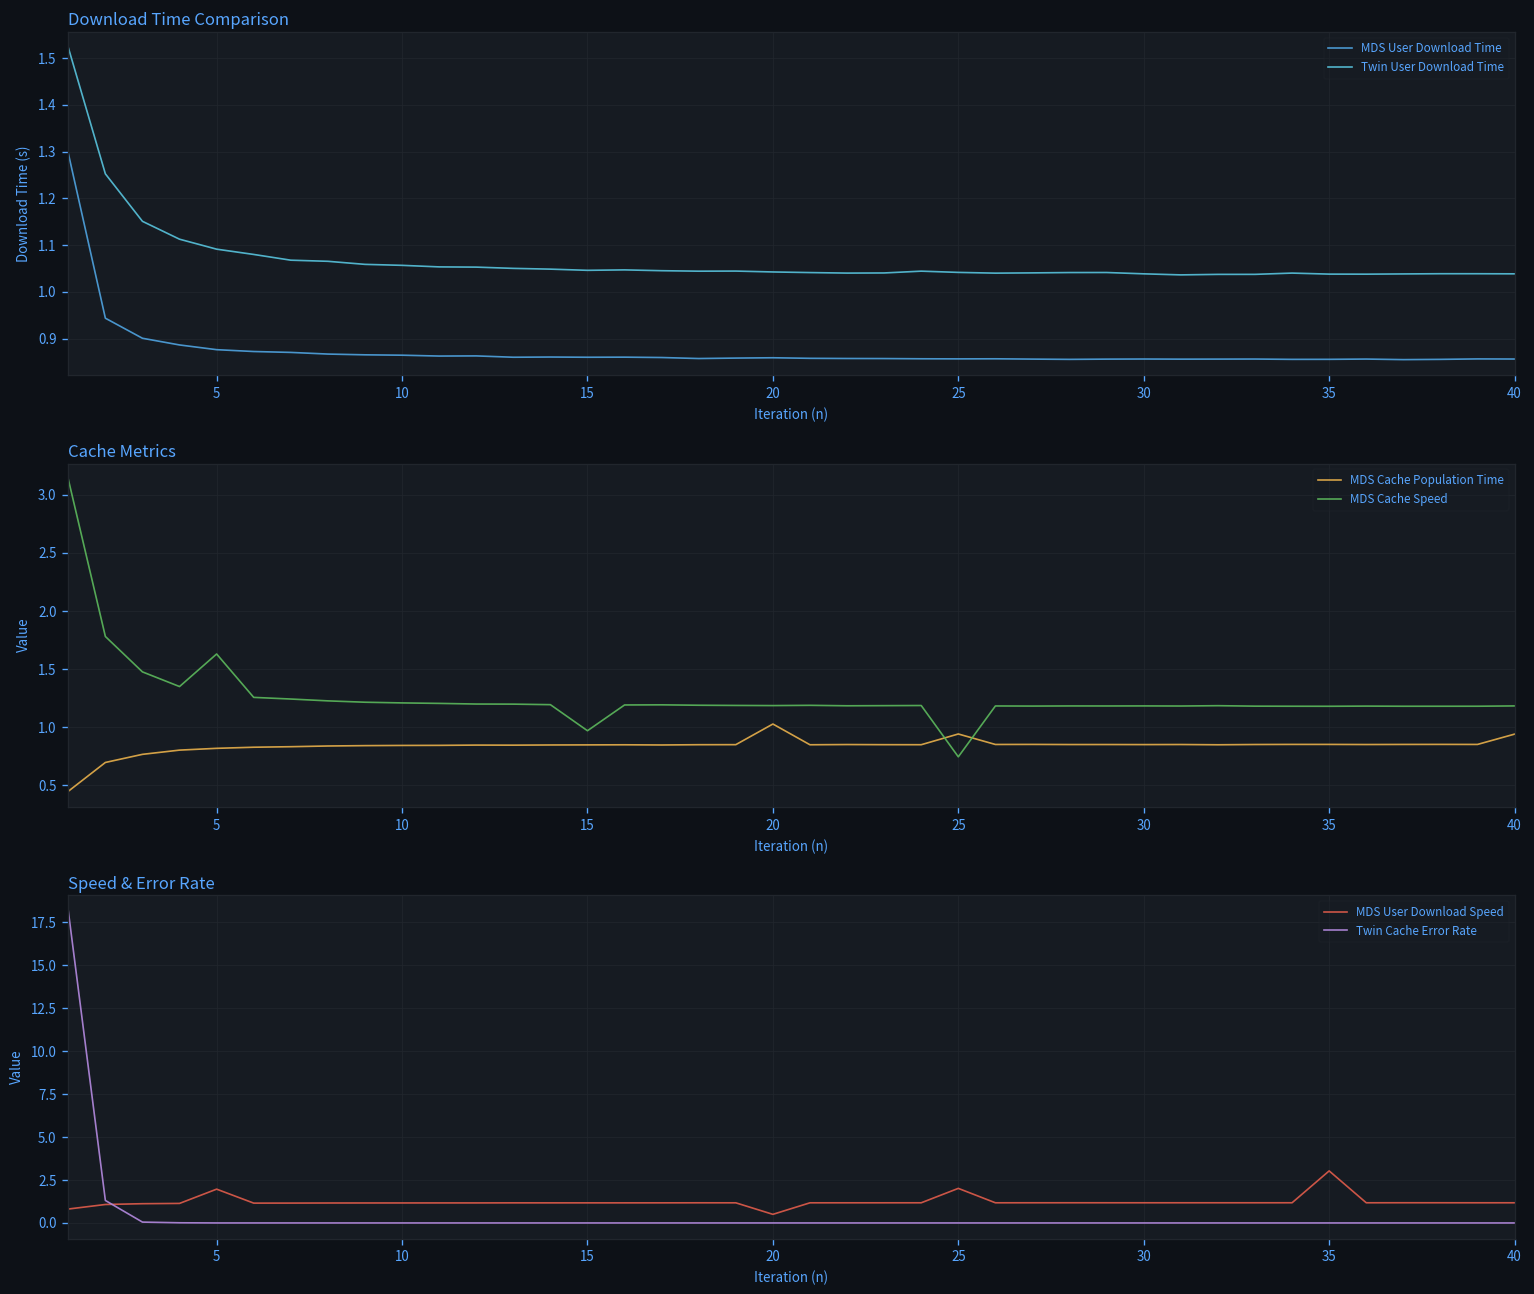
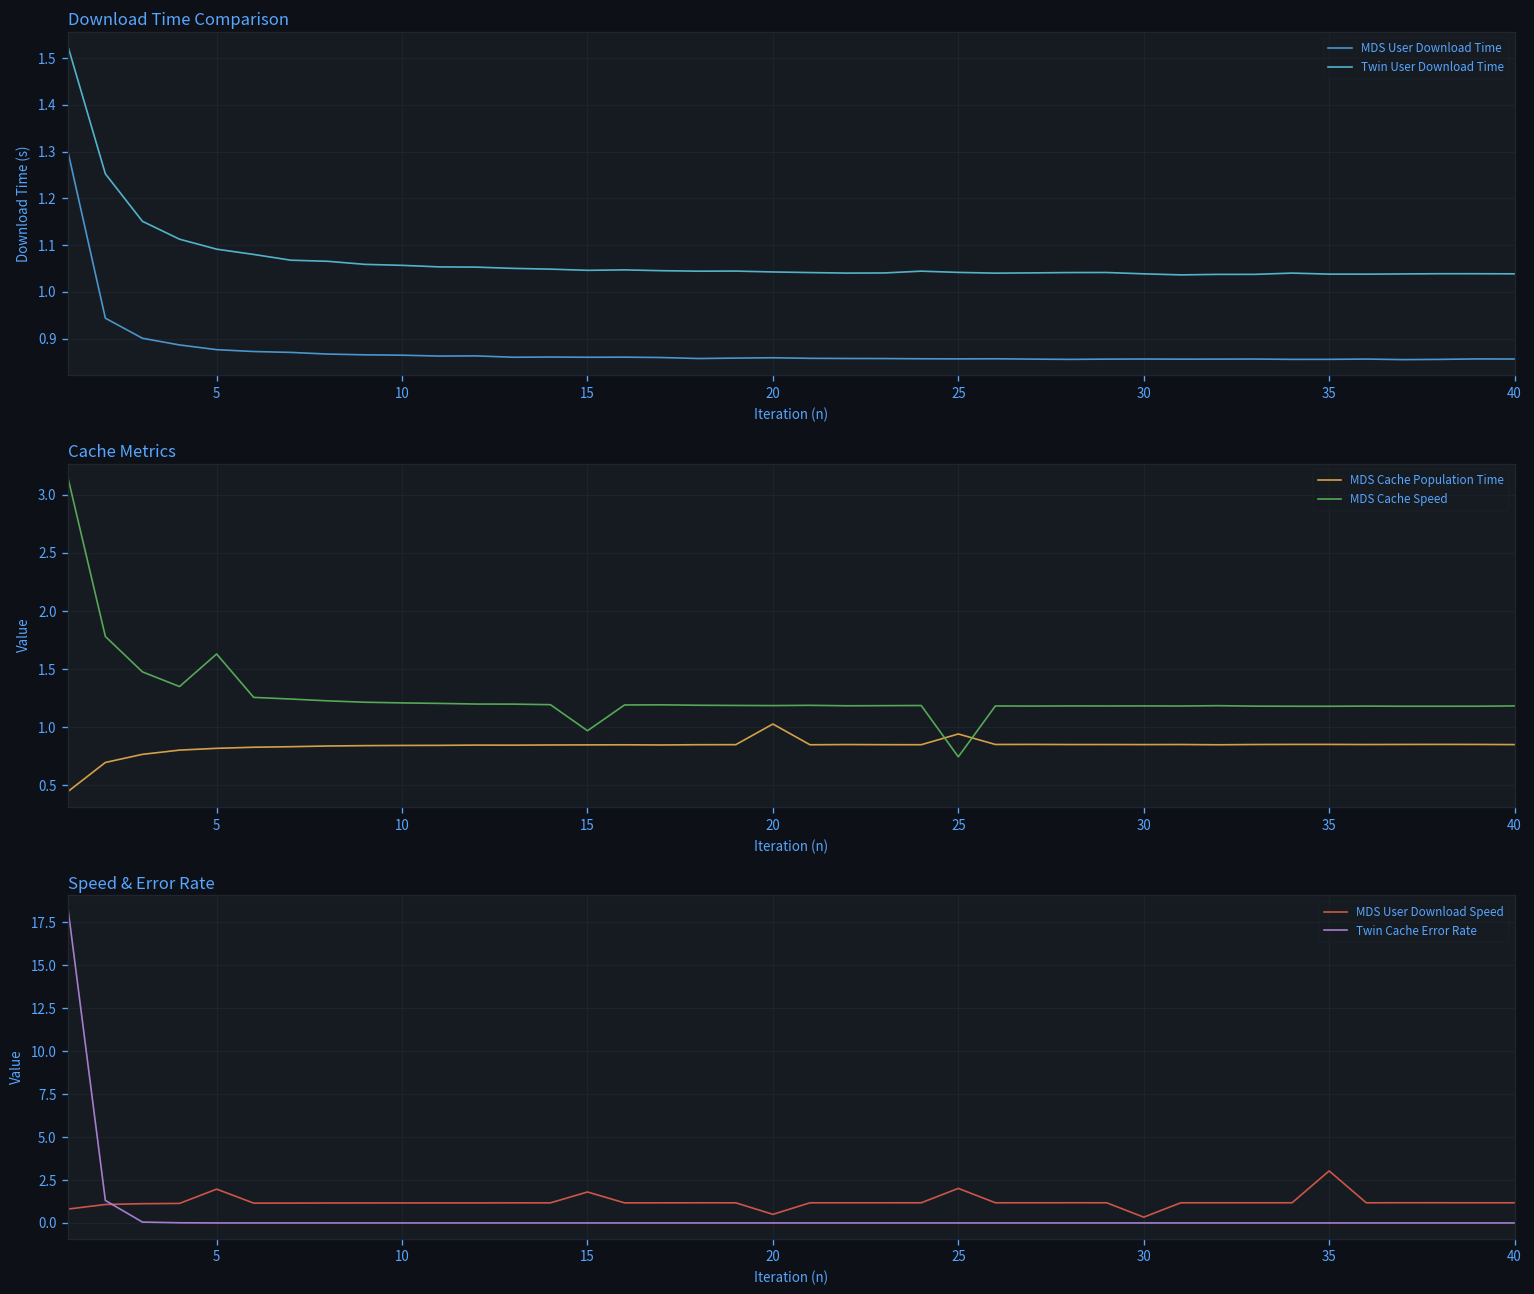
  {
    "Cache Metrics": {
      "MDS Cache Population Time": {
        "5": 0.8,
        "10": 0.8,
        "15": 0.8,
        "20": 1.0,
        "25": 0.9,
        "30": 0.9,
        "35": 0.9,
-       "40": 0.94
+       "40": 0.85
      },
      "MDS Cache Speed": {
        "5": 1.6,
        "10": 1.2,
        "15": 1.0,
        "20": 1.2,
        "25": 0.7,
        "30": 1.2,
        "35": 1.2,
        "40": 1.2
      }
    },
    "Speed & Error Rate": {
      "MDS User Download Speed": {
        "5": 2.0,
        "10": 1.2,
-       "15": 1.2,
+       "15": 1.8,
        "20": 0.5,
        "25": 2.0,
-       "30": 1.2,
+       "30": 0.3,
        "35": 3.0,
        "40": 1.2
      },
      "Twin Cache Error Rate": {
        "5": 0.0,
        "10": 0.0,
        "15": 0.0,
        "20": 0.0,
        "25": 0.0,
        "30": 0.0,
        "35": 0.0,
        "40": 0.0
      }
    }
  }
